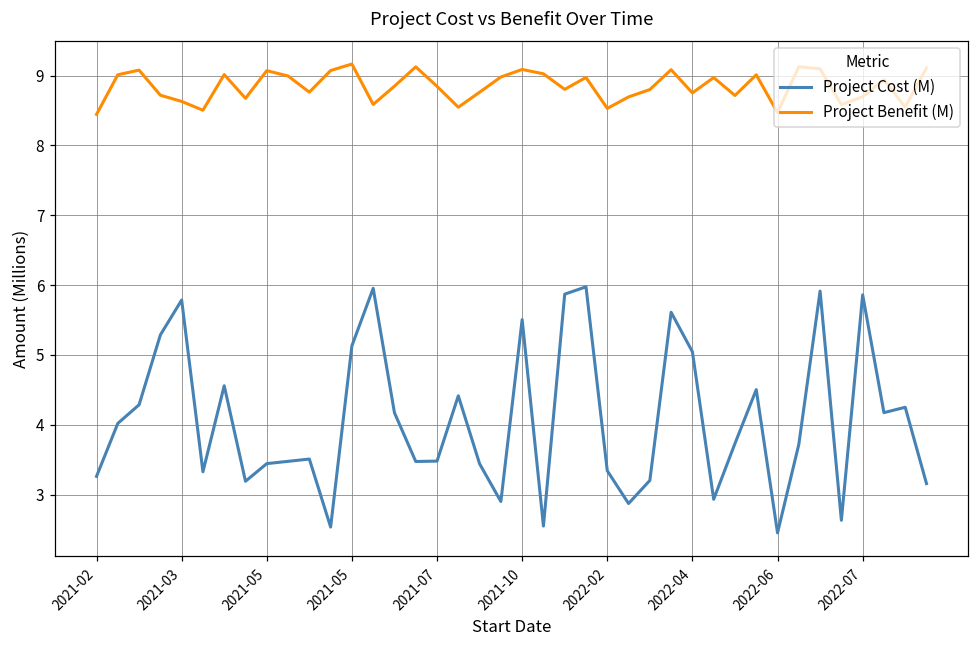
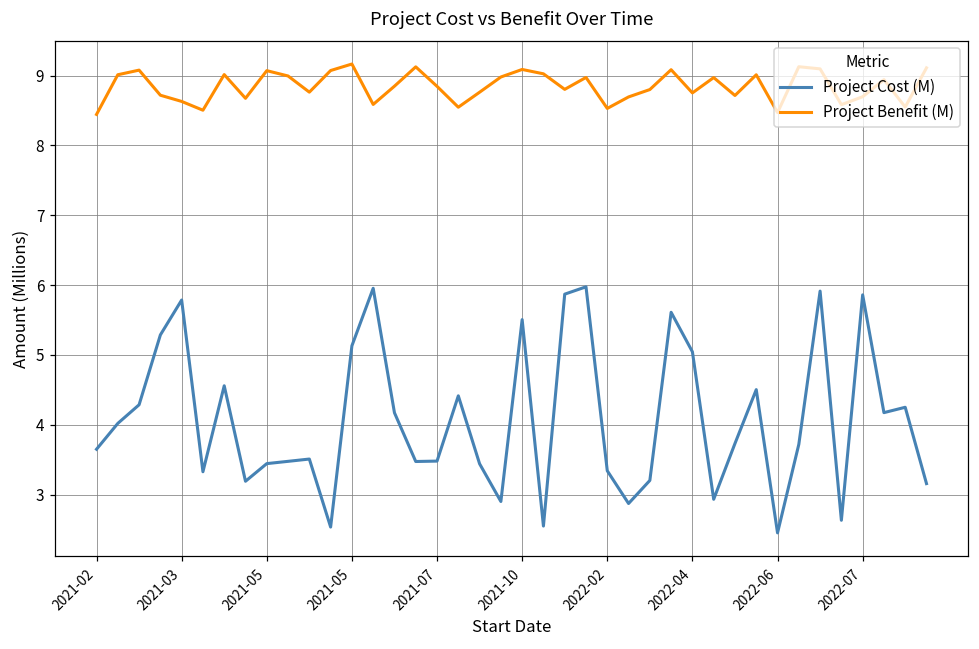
  {
    "Project Cost (M)": {
-     "2021-02": 3.3,
+     "2021-02": 3.6,
      "2022-02": 3.3
    },
    "Project Benefit (M)": {
      "2021-02": 8.4,
      "2022-02": 8.5
    }
  }
